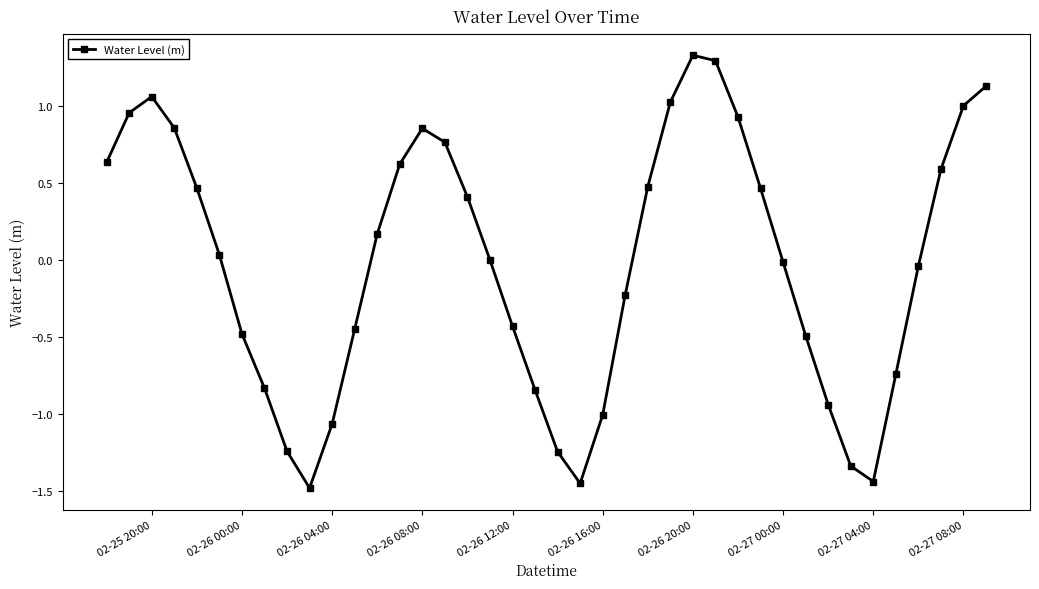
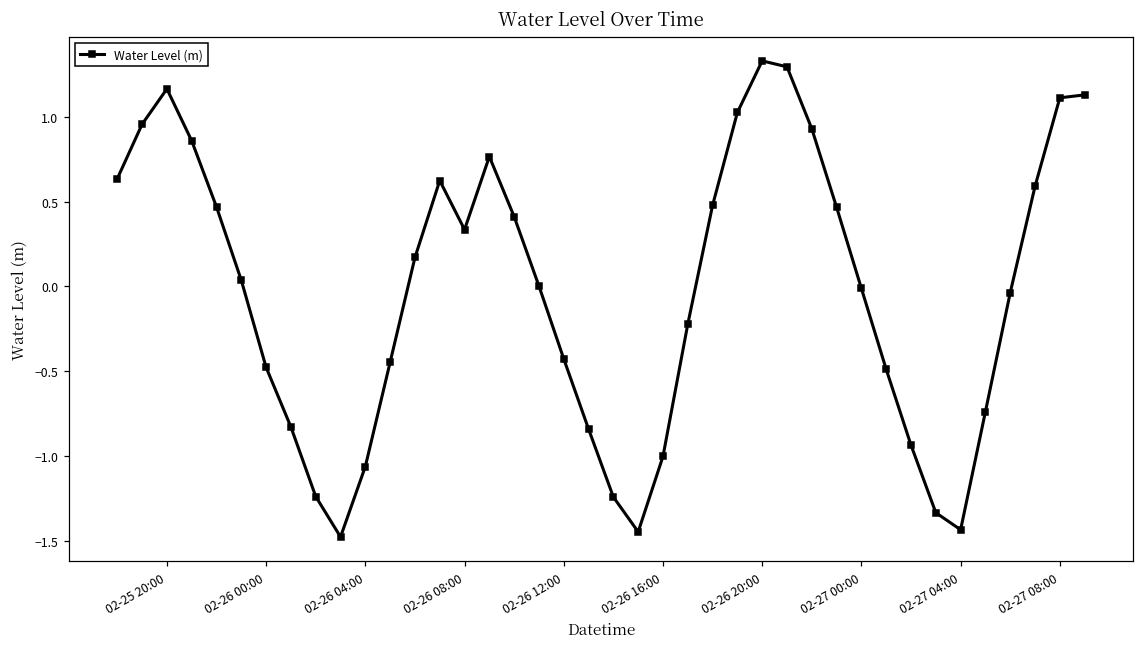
  {
-   "02-25 20:00": 1.06,
+   "02-25 20:00": 1.16,
    "02-26 00:00": -0.48,
    "02-26 04:00": -1.06,
-   "02-26 08:00": 0.86,
+   "02-26 08:00": 0.33,
    "02-26 12:00": -0.43,
    "02-26 16:00": -1.00,
    "02-26 20:00": 1.33,
    "02-27 00:00": -0.01,
    "02-27 04:00": -1.44,
-   "02-27 08:00": 1.00
+   "02-27 08:00": 1.11
  }
